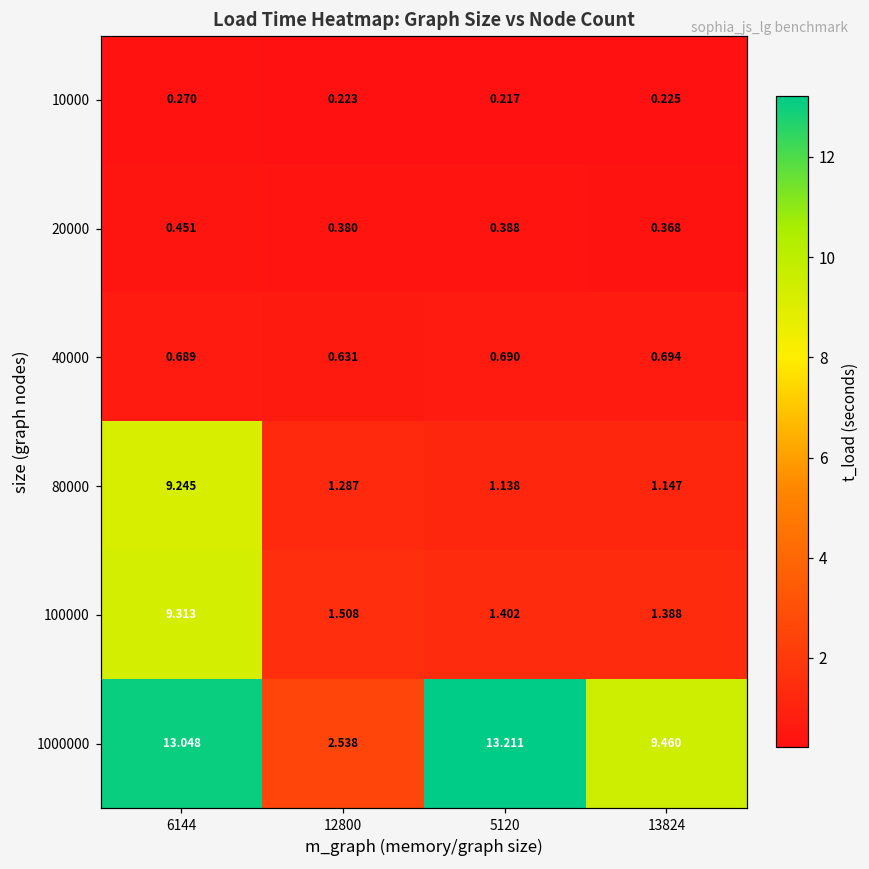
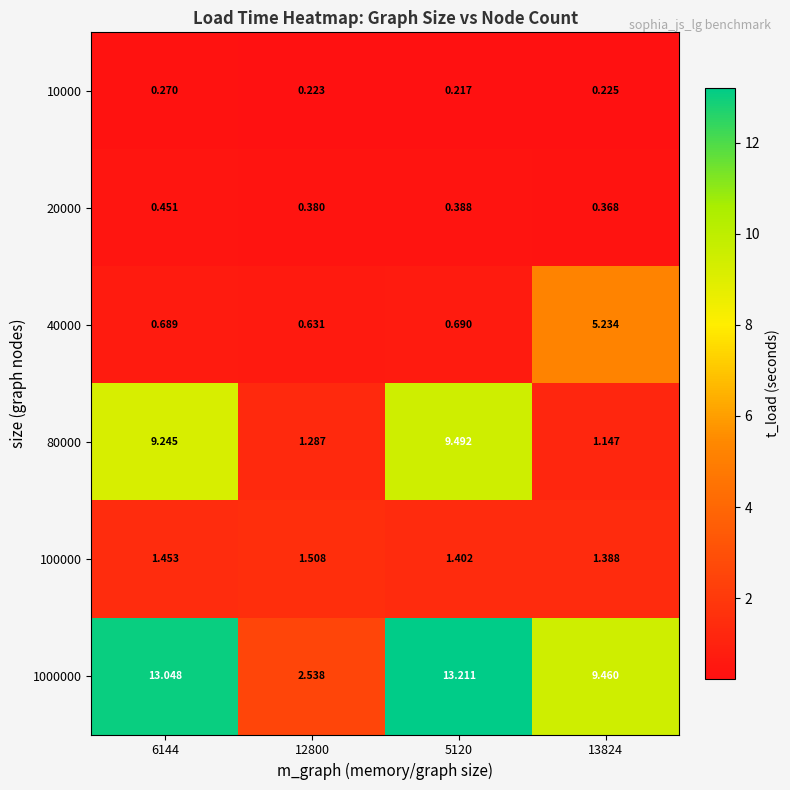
  {
    "10000": {
      "6144": 0.270,
      "12800": 0.223,
      "5120": 0.217,
      "13824": 0.225
    },
    "20000": {
      "6144": 0.451,
      "12800": 0.380,
      "5120": 0.388,
      "13824": 0.368
    },
    "40000": {
      "6144": 0.689,
      "12800": 0.631,
      "5120": 0.690,
-     "13824": 0.694
+     "13824": 5.234
    },
    "80000": {
      "6144": 9.245,
      "12800": 1.287,
-     "5120": 1.138,
+     "5120": 9.492,
      "13824": 1.147
    },
    "100000": {
-     "6144": 9.313,
+     "6144": 1.453,
      "12800": 1.508,
      "5120": 1.402,
      "13824": 1.388
    },
    "1000000": {
      "6144": 13.048,
      "12800": 2.538,
      "5120": 13.211,
      "13824": 9.460
    }
  }
